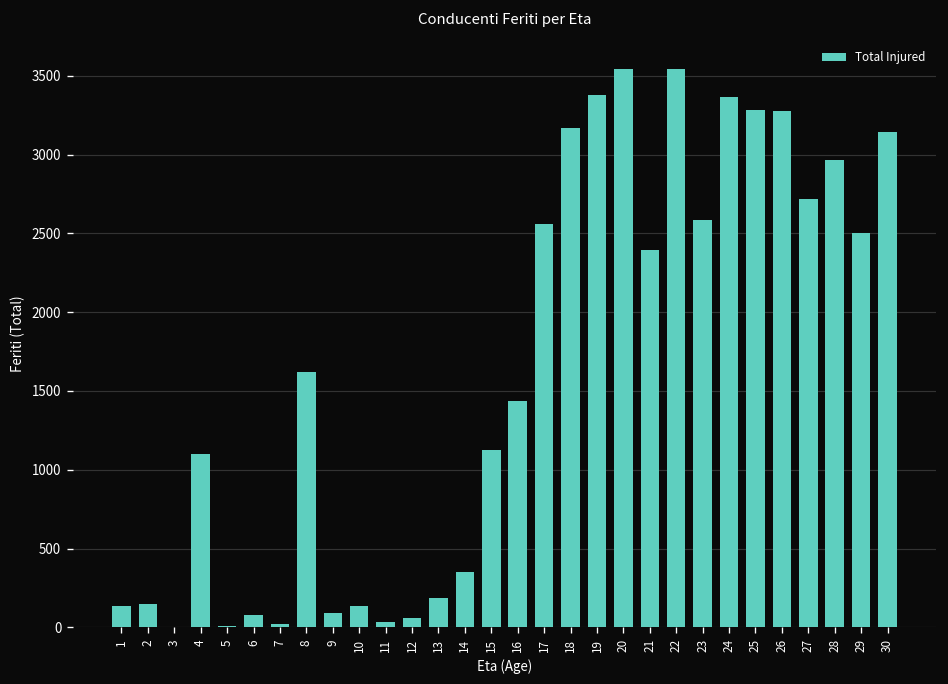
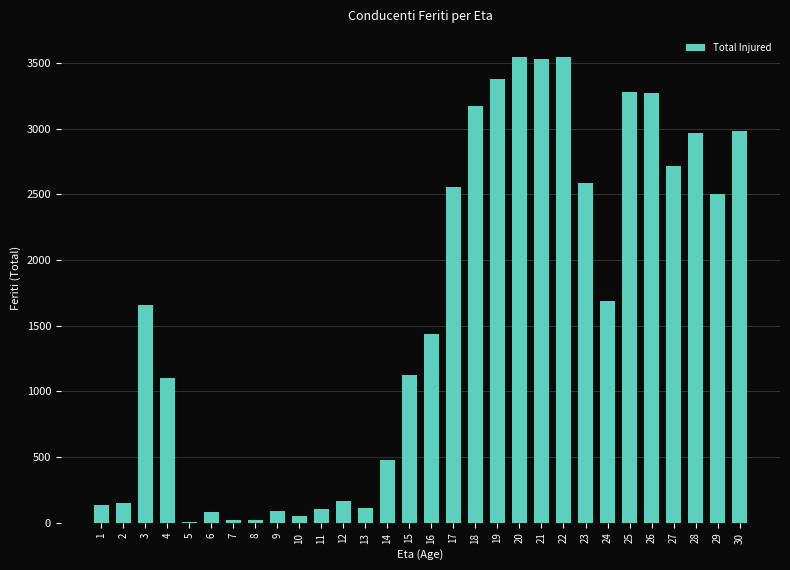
  {
    "1": 130,
    "2": 150,
-   "3": 0,
+   "3": 1660,
    "4": 1100,
    "6": 80,
    "7": 20,
-   "8": 1620,
+   "8": 30,
    "9": 90,
-   "10": 140,
-   "11": 40,
-   "12": 60,
-   "13": 190,
-   "14": 350,
+   "10": 50,
+   "11": 110,
+   "12": 170,
+   "13": 110,
+   "14": 480,
    "15": 1130,
    "16": 1440,
    "17": 2560,
    "18": 3170,
    "19": 3380,
    "20": 3550,
-   "21": 2390,
+   "21": 3530,
    "22": 3550,
    "23": 2590,
-   "24": 3370,
+   "24": 1690,
    "25": 3280,
    "26": 3270,
    "27": 2720,
    "28": 2960,
    "29": 2510,
-   "30": 3140
+   "30": 2980
  }
